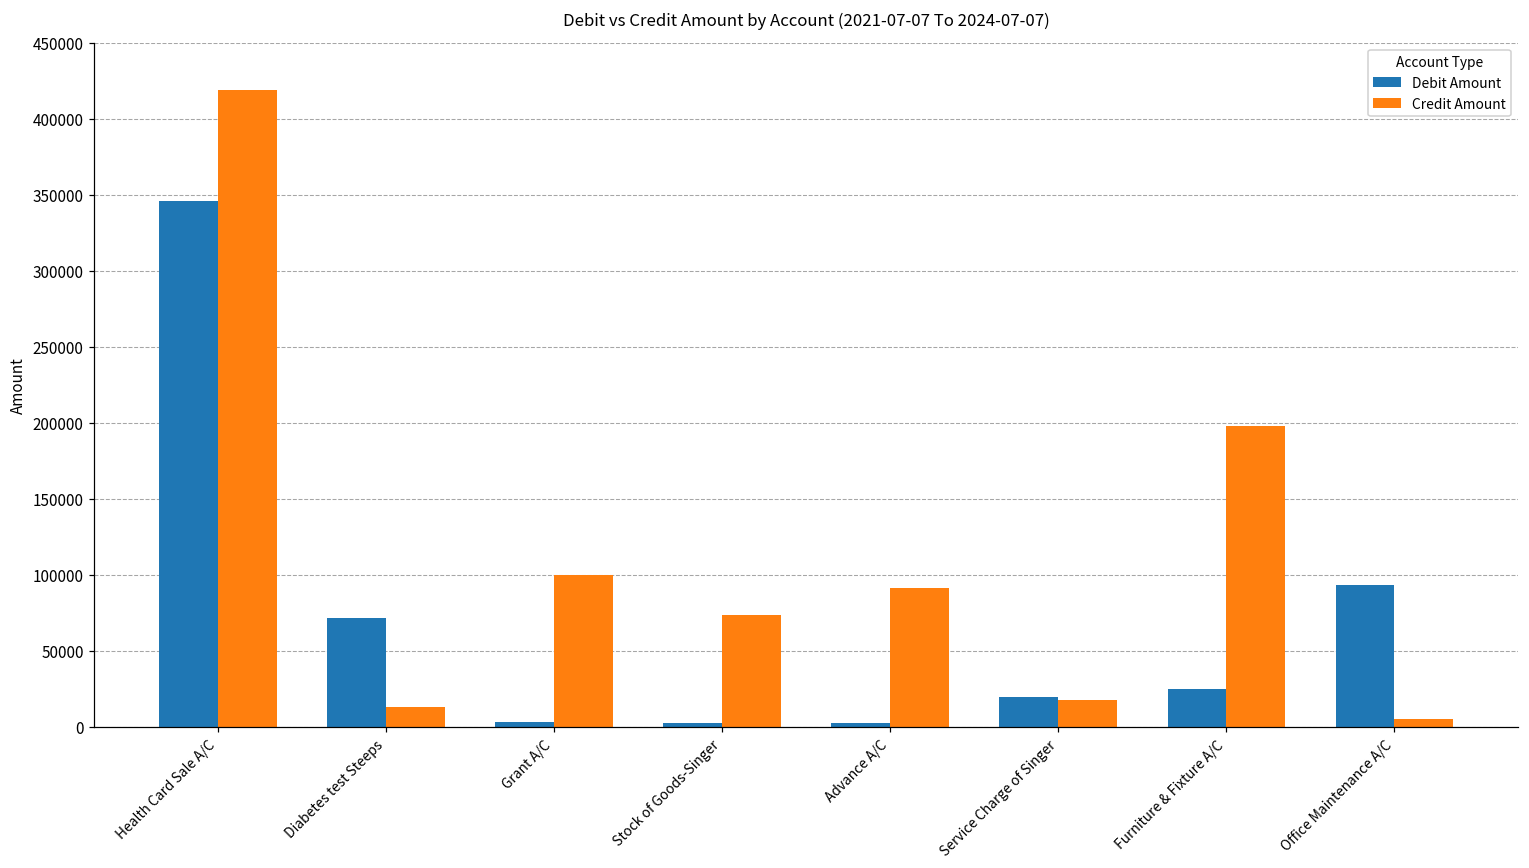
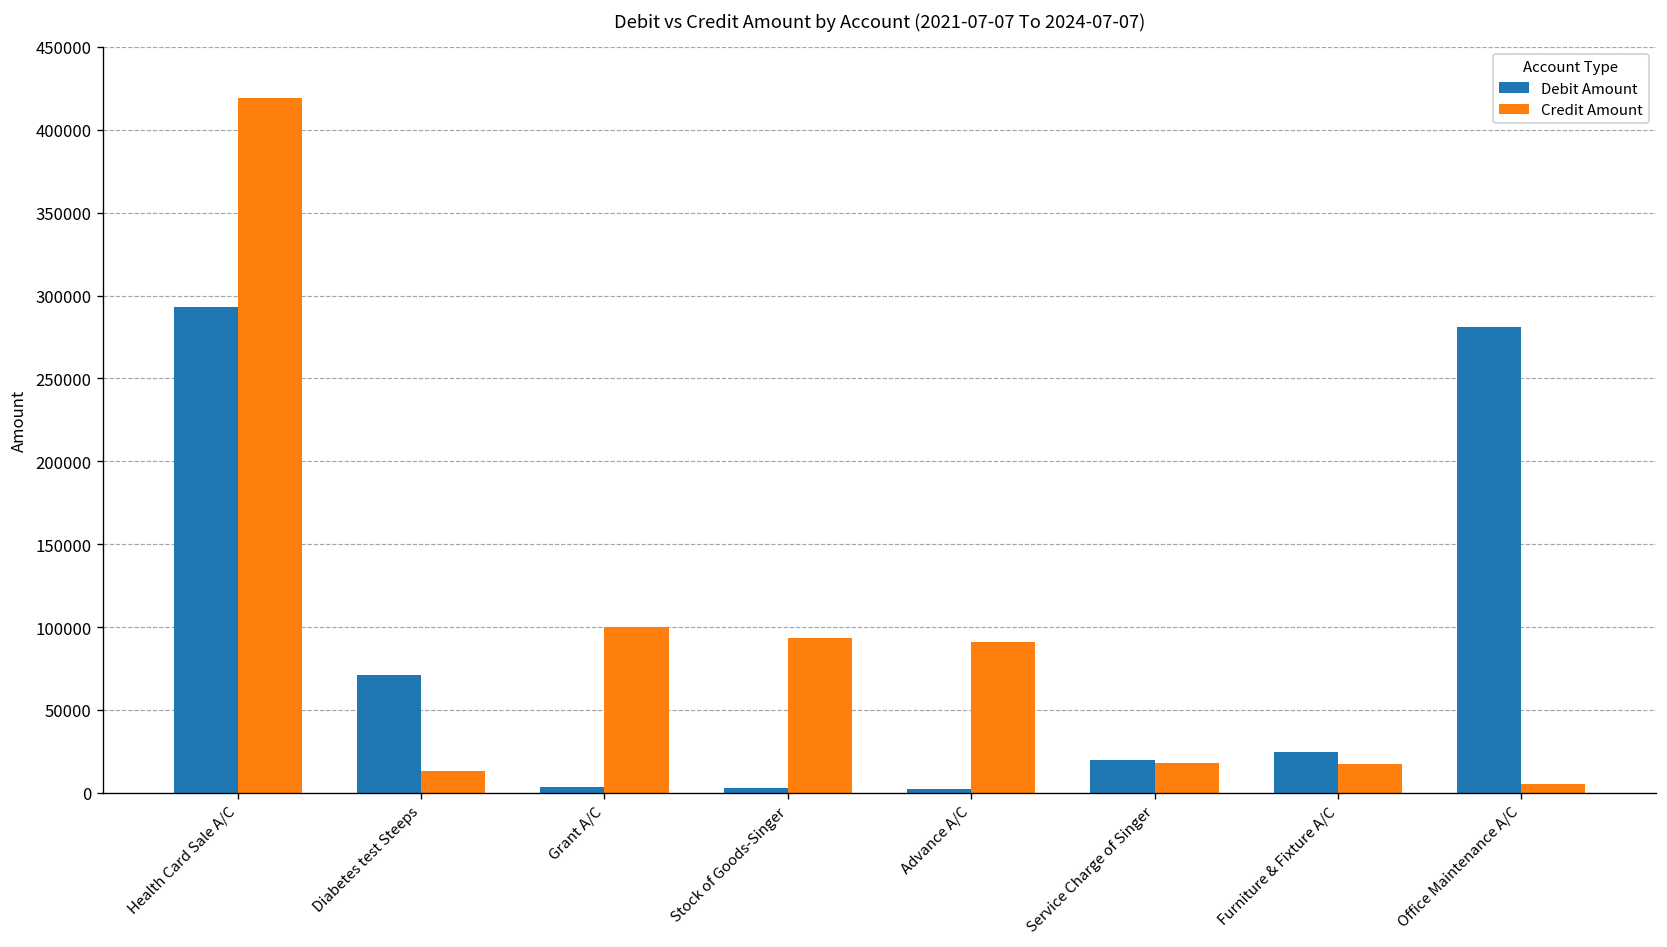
  {
    "Debit Amount": {
-     "Health Card Sale A/C": 346000,
+     "Health Card Sale A/C": 293000,
      "Diabetes test Steeps": 71000,
      "Grant A/C": 3000,
      "Stock of Goods-Singer": 3000,
      "Advance A/C": 3000,
      "Service Charge of Singer": 20000,
      "Furniture & Fixture A/C": 25000,
-     "Office Maintenance A/C": 93000
+     "Office Maintenance A/C": 281000
    },
    "Credit Amount": {
      "Health Card Sale A/C": 419000,
      "Diabetes test Steeps": 13000,
      "Grant A/C": 100000,
-     "Stock of Goods-Singer": 73000,
+     "Stock of Goods-Singer": 93000,
      "Advance A/C": 91000,
      "Service Charge of Singer": 18000,
-     "Furniture & Fixture A/C": 198000,
+     "Furniture & Fixture A/C": 18000,
      "Office Maintenance A/C": 5000
    }
  }
